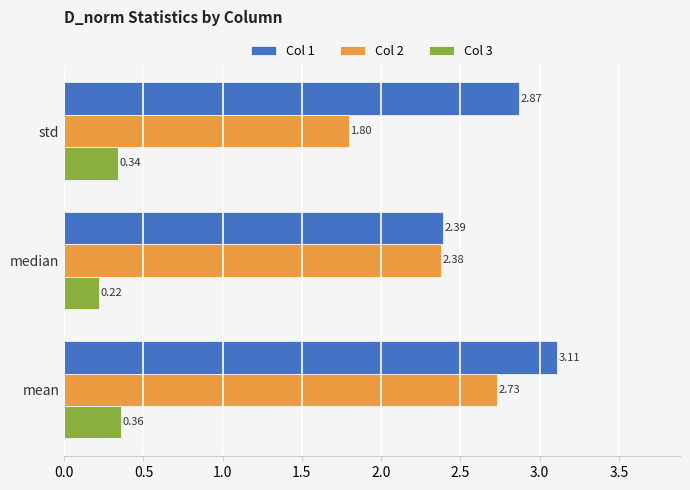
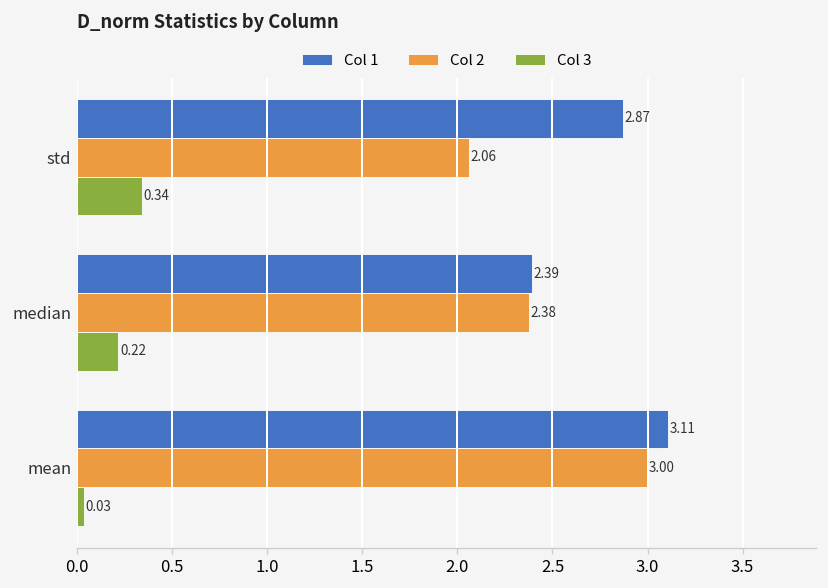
  {
    "Col 1": {
      "std": 2.87,
      "median": 2.39,
      "mean": 3.11
    },
    "Col 2": {
-     "std": 1.80,
+     "std": 2.06,
      "median": 2.38,
-     "mean": 2.73
+     "mean": 3.00
    },
    "Col 3": {
      "std": 0.34,
      "median": 0.22,
-     "mean": 0.36
+     "mean": 0.03
    }
  }
